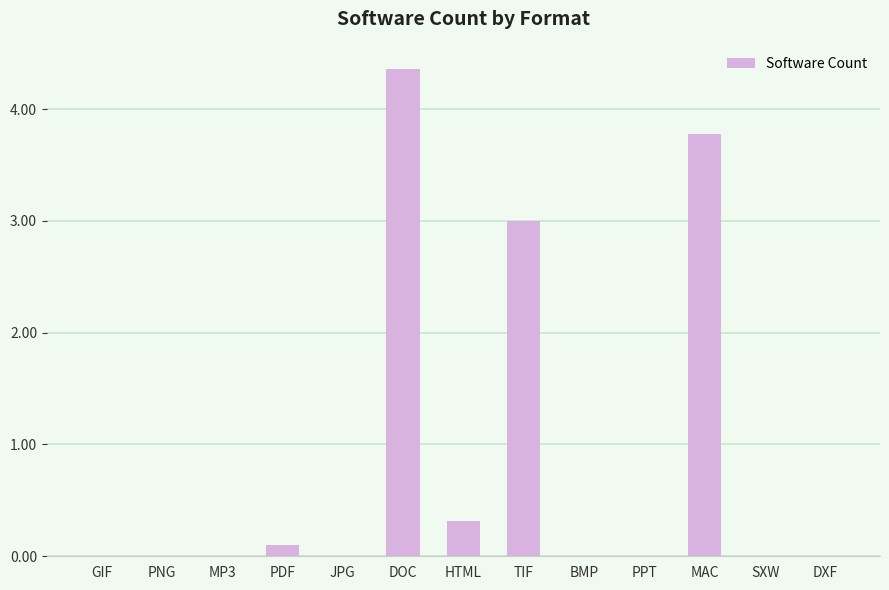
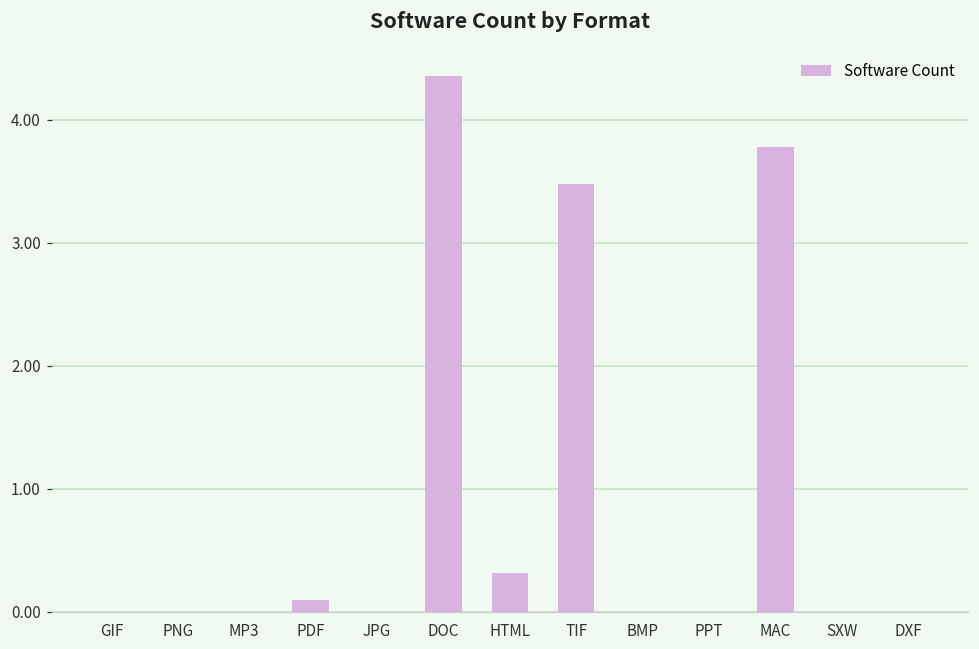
  {
    "GIF": 0.00,
    "PNG": 0.00,
    "MP3": 0.00,
    "PDF": 0.10,
    "JPG": 0.00,
    "DOC": 4.36,
    "HTML": 0.32,
-   "TIF": 3.00,
+   "TIF": 3.48,
    "BMP": 0.00,
    "PPT": 0.00,
    "MAC": 3.78,
    "SXW": 0.00,
    "DXF": 0.00
  }
